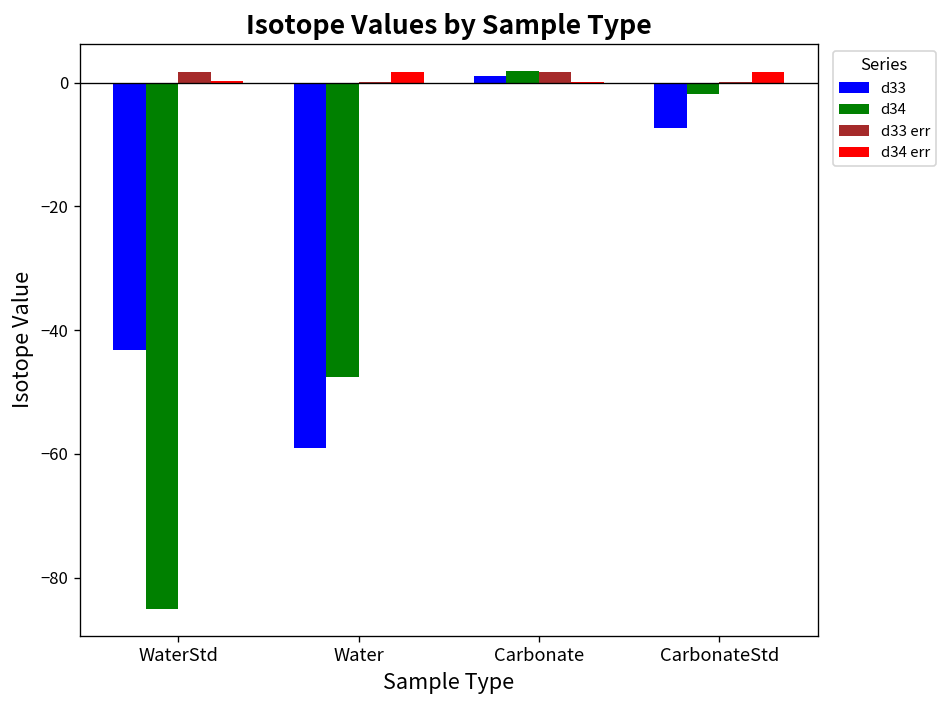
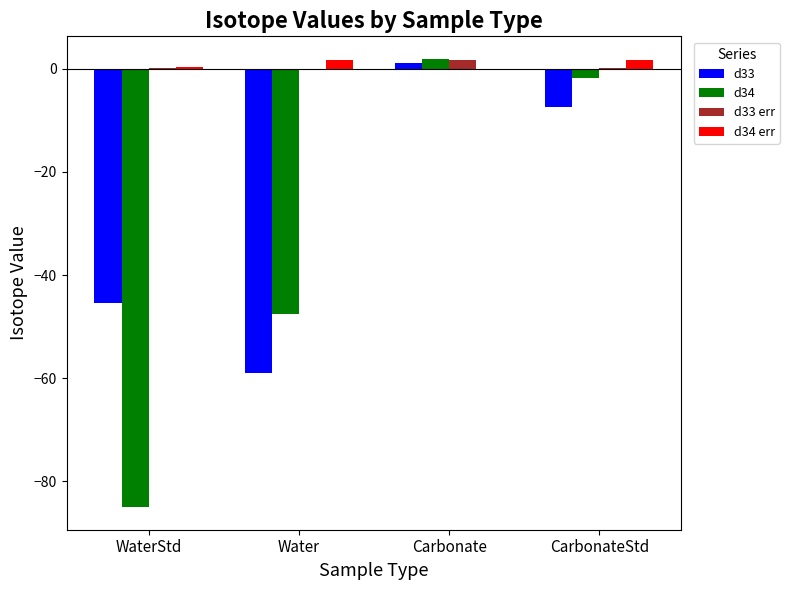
  {
    "d33": {
-     "WaterStd": -43,
+     "WaterStd": -45,
      "Water": -59,
      "Carbonate": 1,
      "CarbonateStd": -7
    },
    "d34": {
      "WaterStd": -85,
      "Water": -48,
      "Carbonate": 2,
      "CarbonateStd": -2
    },
    "d33 err": {
-     "WaterStd": 2,
+     "WaterStd": 0,
      "Carbonate": 2
    },
    "d34 err": {
      "Water": 2,
      "CarbonateStd": 2
    }
  }
